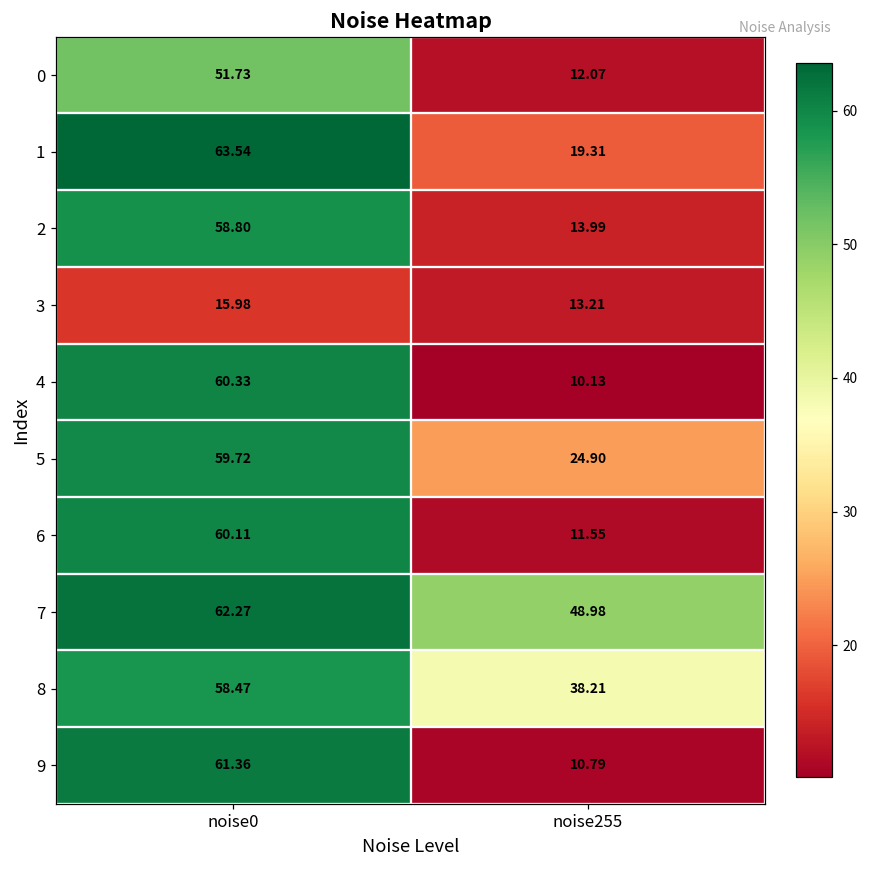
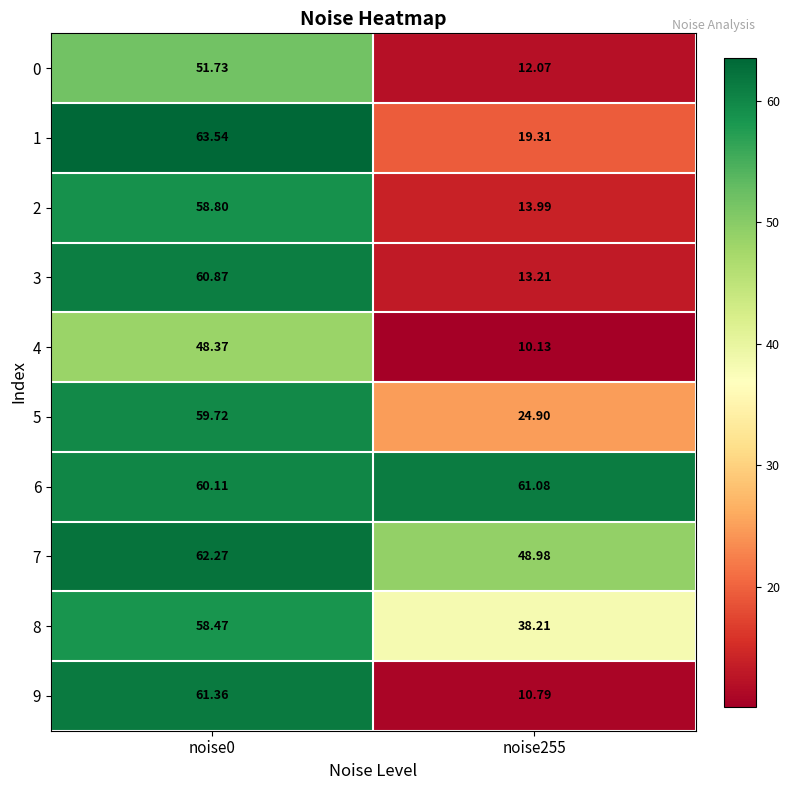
  {
    "0": {
      "noise0": 51.73,
      "noise255": 12.07
    },
    "1": {
      "noise0": 63.54,
      "noise255": 19.31
    },
    "2": {
      "noise0": 58.80,
      "noise255": 13.99
    },
    "3": {
-     "noise0": 15.98,
+     "noise0": 60.87,
      "noise255": 13.21
    },
    "4": {
-     "noise0": 60.33,
+     "noise0": 48.37,
      "noise255": 10.13
    },
    "5": {
      "noise0": 59.72,
      "noise255": 24.90
    },
    "6": {
      "noise0": 60.11,
-     "noise255": 11.55
+     "noise255": 61.08
    },
    "7": {
      "noise0": 62.27,
      "noise255": 48.98
    },
    "8": {
      "noise0": 58.47,
      "noise255": 38.21
    },
    "9": {
      "noise0": 61.36,
      "noise255": 10.79
    }
  }
